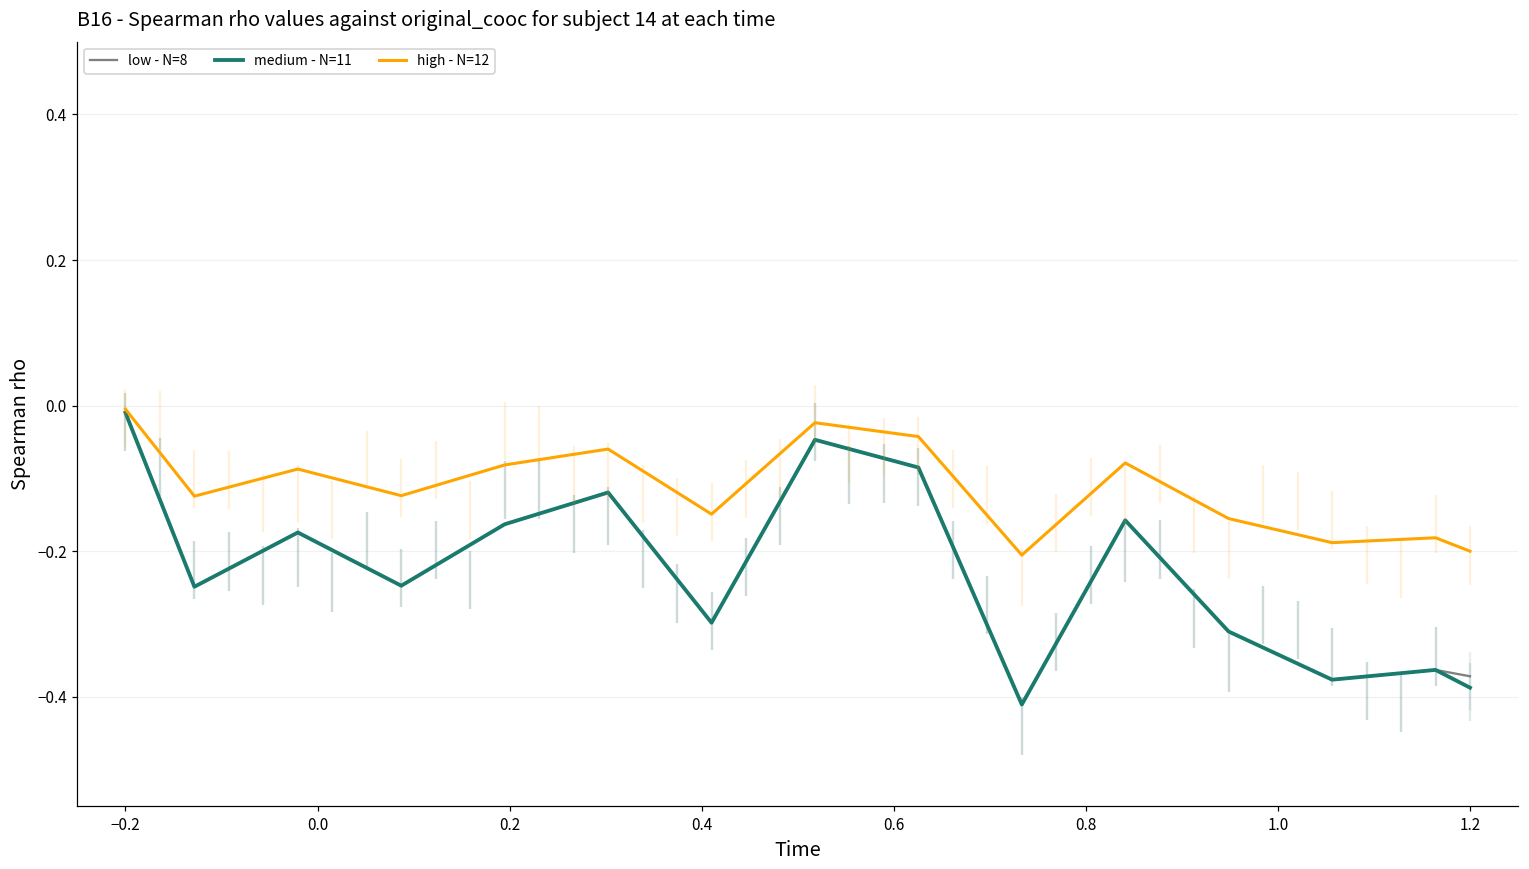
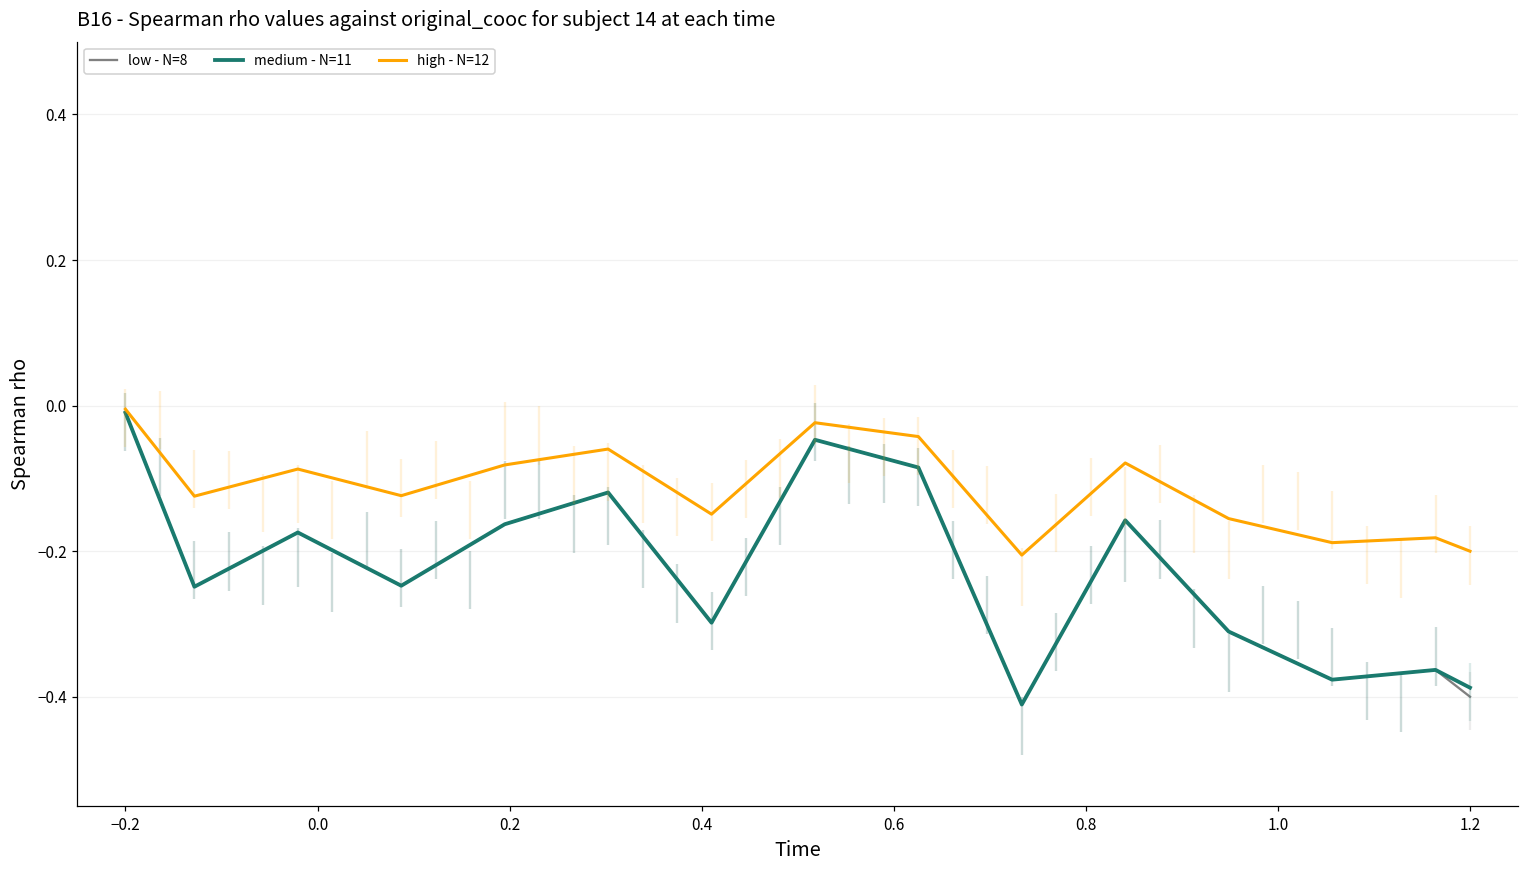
  {
    "low - N=8": {
-     "1.2": -0.37
+     "1.2": -0.40
    },
    "medium - N=11": {
      "1.2": -0.39
    },
    "high - N=12": {
      "−0.2": 0.00,
      "1.2": -0.20
    }
  }
